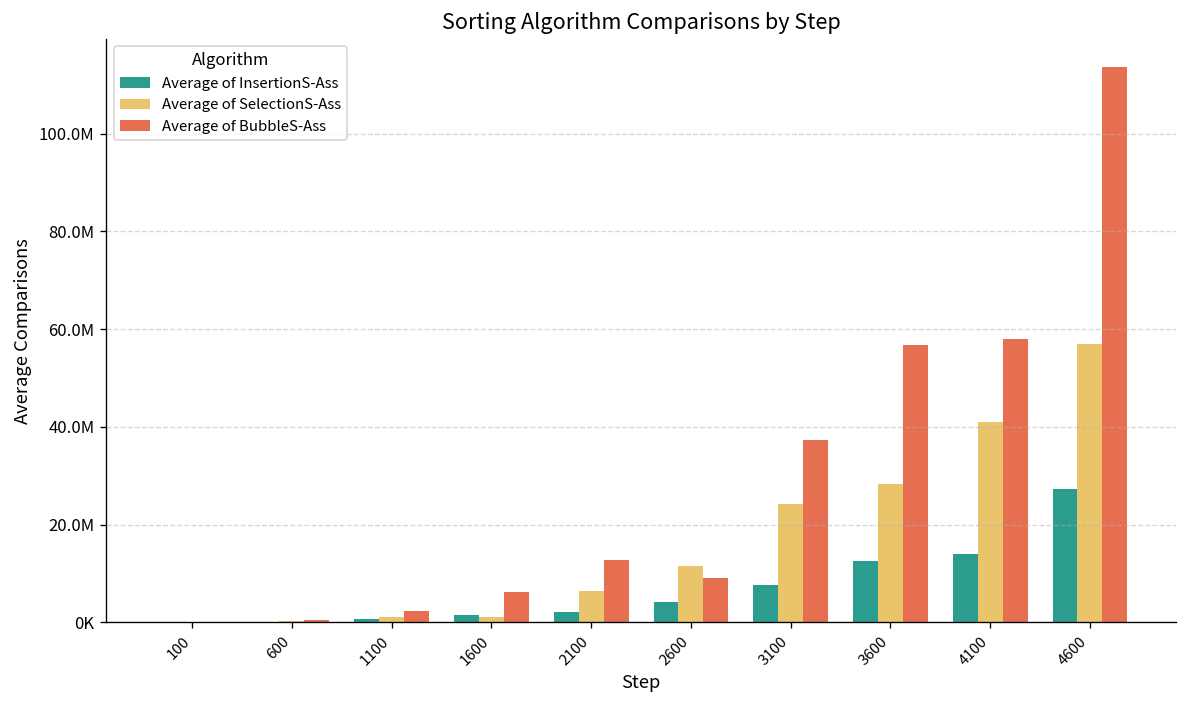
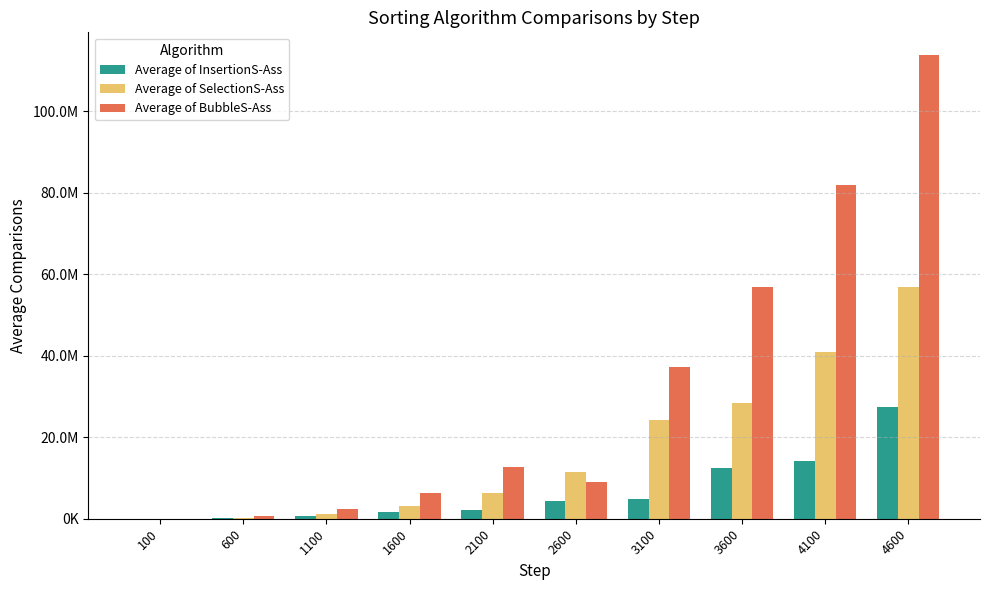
  {
    "Average of InsertionS-Ass": {
      "1100": 1000000,
      "1600": 2000000,
      "2100": 2000000,
      "2600": 4000000,
-     "3100": 8000000,
+     "3100": 5000000,
      "3600": 12000000,
      "4100": 14000000,
      "4600": 27000000
    },
    "Average of SelectionS-Ass": {
      "1100": 1000000,
-     "1600": 1000000,
+     "1600": 3000000,
      "2100": 6000000,
      "2600": 11000000,
      "3100": 24000000,
      "3600": 28000000,
      "4100": 41000000,
      "4600": 57000000
    },
    "Average of BubbleS-Ass": {
      "1100": 2000000,
      "1600": 6000000,
      "2100": 13000000,
      "2600": 9000000,
      "3100": 37000000,
      "3600": 57000000,
-     "4100": 58000000,
+     "4100": 82000000,
      "4600": 114000000
    }
  }
